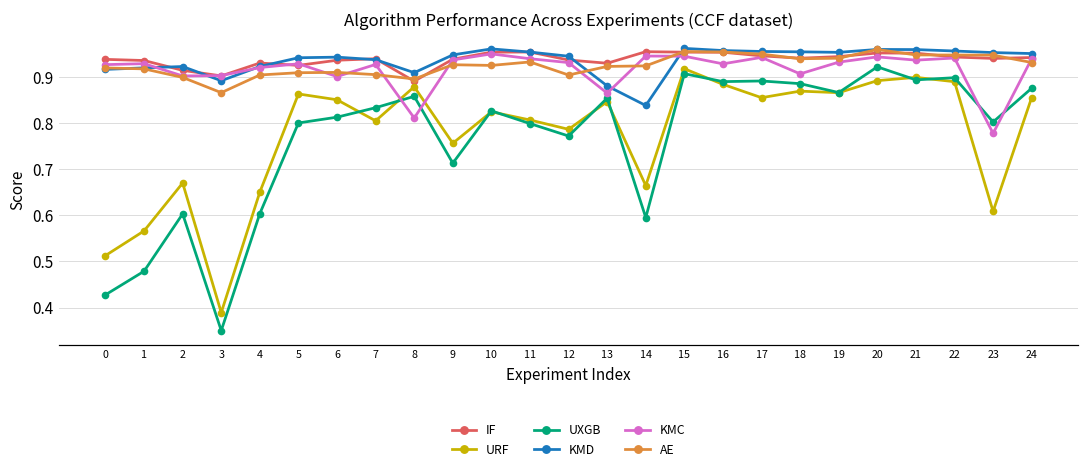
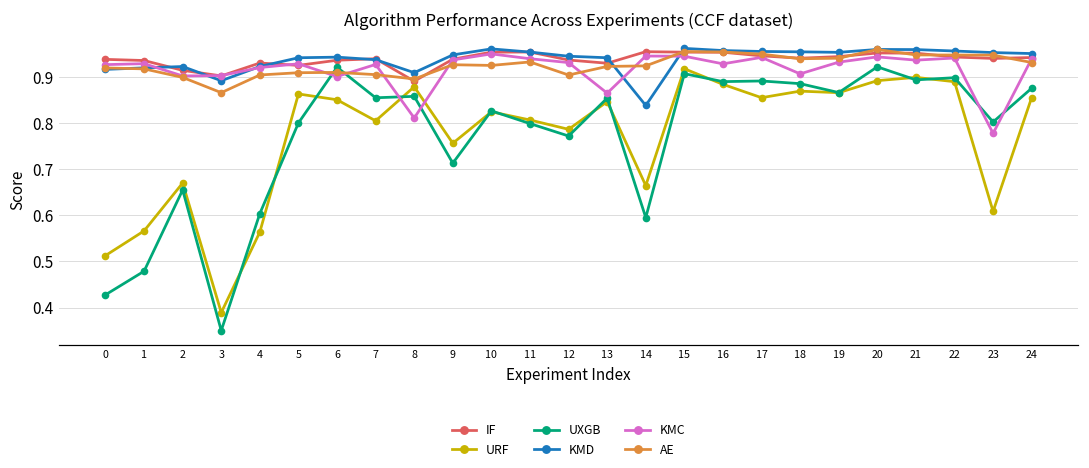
  {
    "URF": {
      "0": 0.51,
      "1": 0.57,
      "2": 0.67,
      "3": 0.39,
-     "4": 0.65,
+     "4": 0.56,
      "5": 0.86,
      "6": 0.85,
      "7": 0.80,
      "8": 0.88,
      "9": 0.76,
      "11": 0.81,
      "12": 0.79,
      "13": 0.85,
      "14": 0.66,
      "15": 0.92,
      "17": 0.85,
      "18": 0.87,
      "20": 0.89,
      "22": 0.89,
      "23": 0.61,
      "24": 0.85
    },
    "UXGB": {
      "0": 0.43,
      "1": 0.48,
-     "2": 0.60,
+     "2": 0.65,
      "3": 0.35,
      "4": 0.60,
      "5": 0.80,
-     "6": 0.81,
-     "7": 0.83,
+     "6": 0.92,
+     "7": 0.85,
      "8": 0.86,
      "9": 0.71,
      "11": 0.80,
      "12": 0.77,
      "13": 0.85,
      "14": 0.59,
      "15": 0.91,
      "17": 0.89,
      "18": 0.88,
      "20": 0.92,
      "22": 0.90,
      "23": 0.80,
      "24": 0.88
    },
    "KMD": {
      "2": 0.92,
      "3": 0.89,
      "5": 0.94,
      "6": 0.94,
      "8": 0.91,
      "9": 0.95,
      "10": 0.96,
      "12": 0.94,
-     "13": 0.88,
+     "13": 0.94,
      "14": 0.84,
      "15": 0.96,
      "18": 0.95,
      "19": 0.95,
      "21": 0.96,
      "22": 0.96,
      "24": 0.95
    },
    "KMC": {
      "0": 0.93,
      "1": 0.93,
      "6": 0.90,
      "7": 0.93,
      "8": 0.81,
      "11": 0.94,
      "13": 0.86,
      "14": 0.94,
      "15": 0.94,
      "16": 0.93,
      "18": 0.91,
      "19": 0.93,
      "20": 0.94,
      "21": 0.94,
      "23": 0.78
    }
  }
